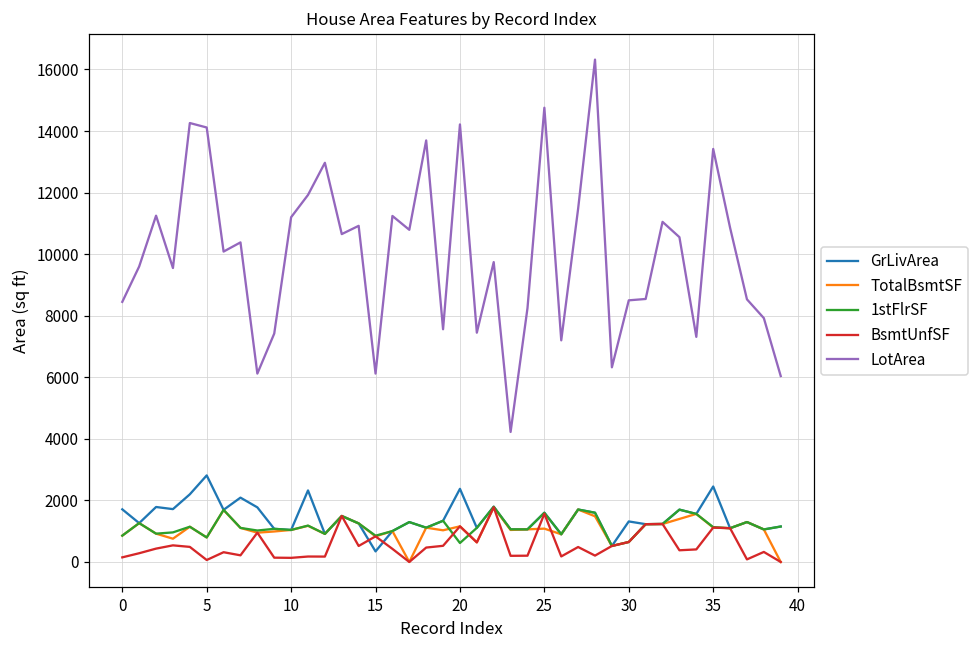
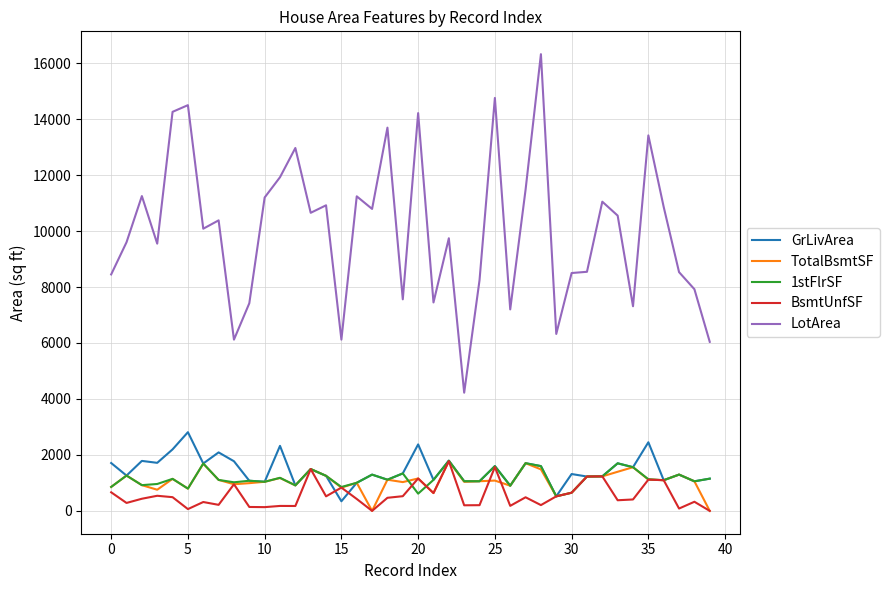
  {
    "GrLivArea": {
      "0": 1700,
      "5": 2800,
      "15": 300,
      "20": 2400,
      "30": 1300,
      "35": 2500
    },
    "TotalBsmtSF": {
      "25": 1100
    },
    "1stFlrSF": {
      "20": 600
    },
    "BsmtUnfSF": {
-     "0": 200,
+     "0": 700,
      "5": 100,
      "10": 100
    },
    "LotArea": {
      "0": 8500,
-     "5": 14100,
+     "5": 14500,
      "10": 11200,
      "15": 6100,
      "20": 14200,
      "25": 14800,
      "30": 8500,
      "35": 13400
    }
  }
